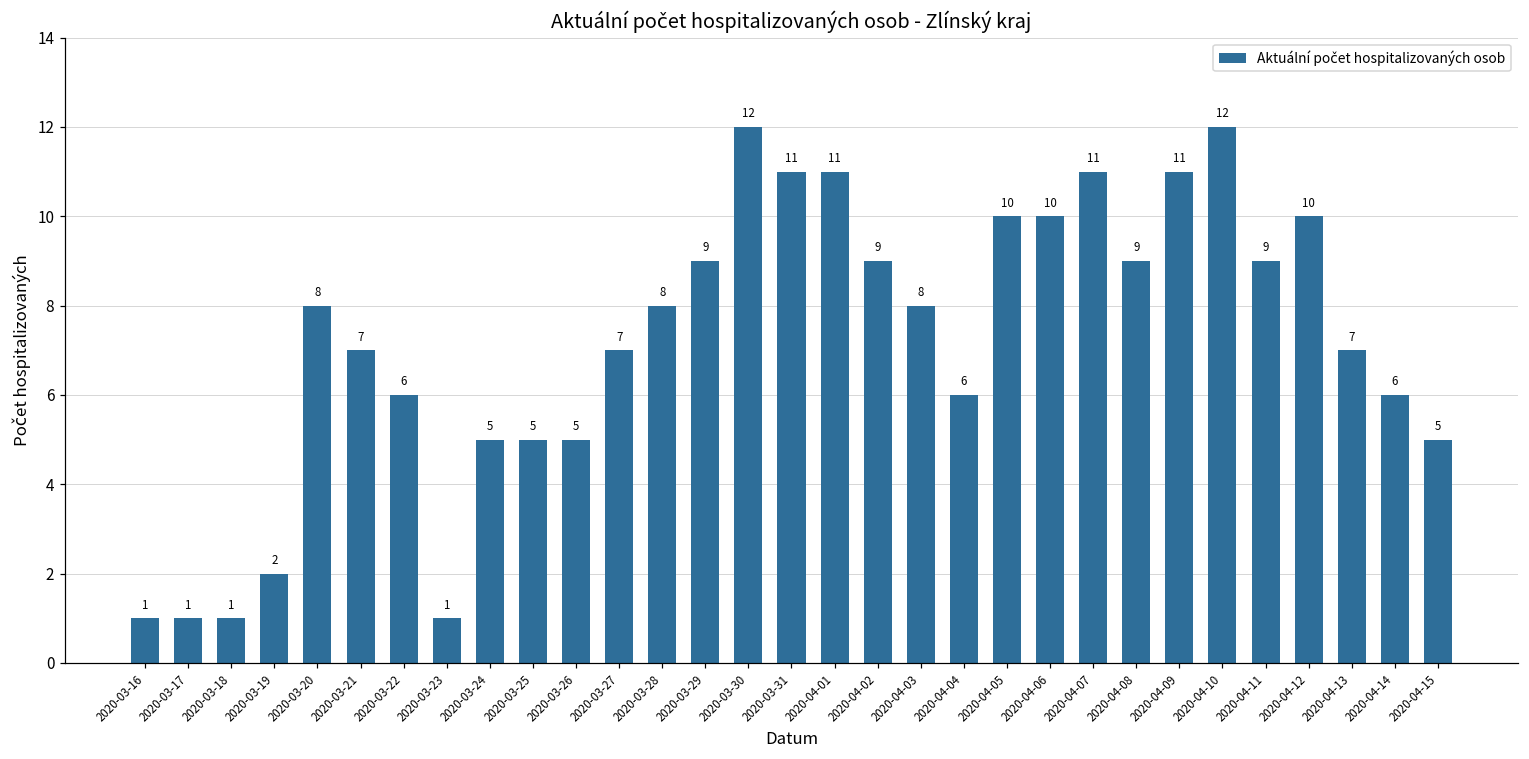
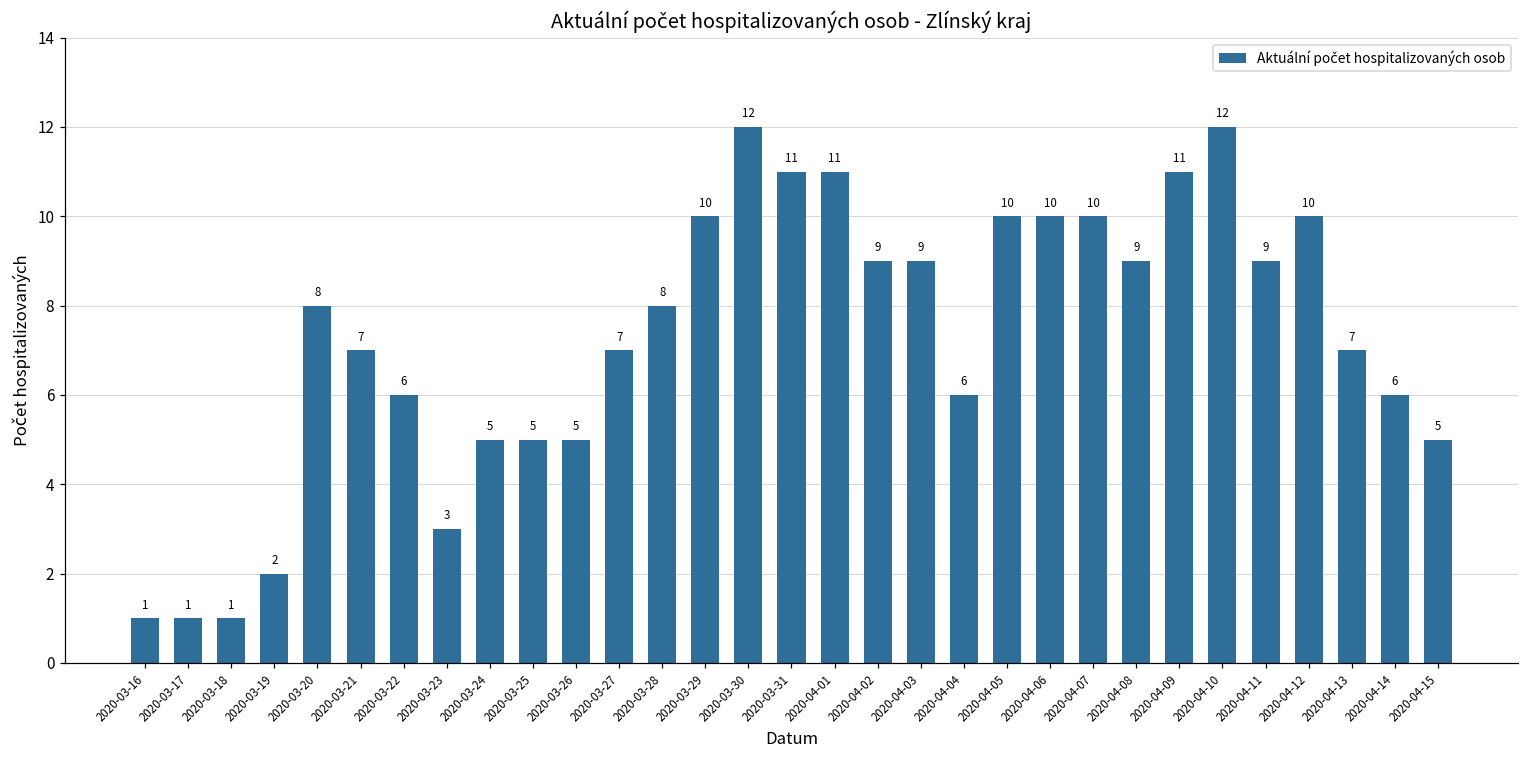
  {
    "2020-03-16": 1,
    "2020-03-17": 1,
    "2020-03-18": 1,
    "2020-03-19": 2,
    "2020-03-20": 8,
    "2020-03-21": 7,
    "2020-03-22": 6,
-   "2020-03-23": 1,
+   "2020-03-23": 3,
    "2020-03-24": 5,
    "2020-03-25": 5,
    "2020-03-26": 5,
    "2020-03-27": 7,
    "2020-03-28": 8,
-   "2020-03-29": 9,
+   "2020-03-29": 10,
    "2020-03-30": 12,
    "2020-03-31": 11,
    "2020-04-01": 11,
    "2020-04-02": 9,
-   "2020-04-03": 8,
+   "2020-04-03": 9,
    "2020-04-04": 6,
    "2020-04-05": 10,
    "2020-04-06": 10,
-   "2020-04-07": 11,
+   "2020-04-07": 10,
    "2020-04-08": 9,
    "2020-04-09": 11,
    "2020-04-10": 12,
    "2020-04-11": 9,
    "2020-04-12": 10,
    "2020-04-13": 7,
    "2020-04-14": 6,
    "2020-04-15": 5
  }
